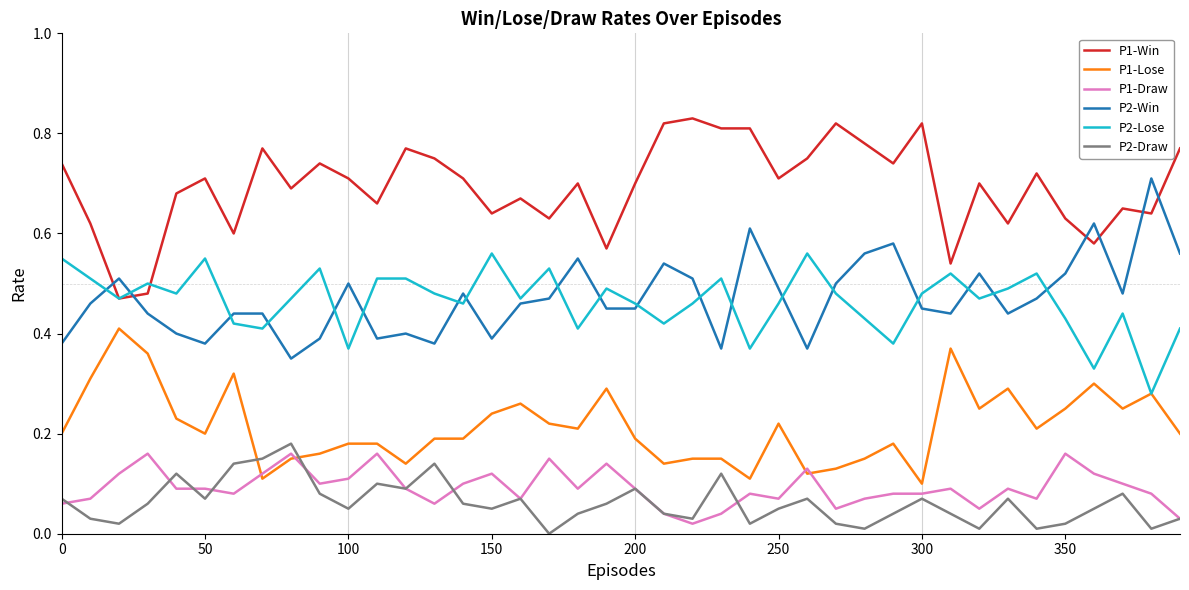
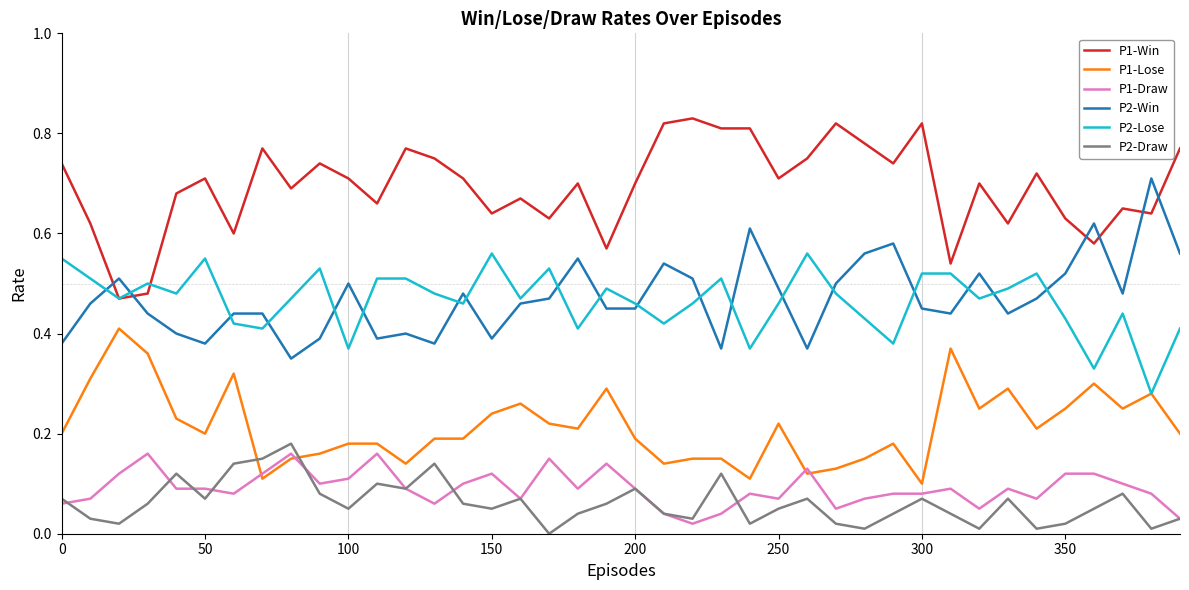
  {
    "P1-Win": {
      "0": 0.74,
      "50": 0.71,
      "100": 0.71,
      "150": 0.64,
      "200": 0.70,
      "250": 0.71,
      "300": 0.82,
      "350": 0.63
    },
    "P1-Lose": {
      "0": 0.20,
      "50": 0.20,
      "100": 0.18,
      "150": 0.24,
      "200": 0.19,
      "250": 0.22,
      "300": 0.10,
      "350": 0.25
    },
    "P1-Draw": {
      "0": 0.06,
      "50": 0.09,
      "100": 0.11,
      "150": 0.12,
      "250": 0.07,
      "300": 0.08,
-     "350": 0.16
+     "350": 0.12
    },
    "P2-Win": {
      "0": 0.38,
      "50": 0.38,
      "100": 0.50,
      "150": 0.39,
      "200": 0.45,
      "250": 0.49,
      "300": 0.45,
      "350": 0.52
    },
    "P2-Lose": {
      "0": 0.55,
      "50": 0.55,
      "100": 0.37,
      "150": 0.56,
      "200": 0.46,
      "250": 0.46,
-     "300": 0.48,
+     "300": 0.52,
      "350": 0.43
    },
    "P2-Draw": {
      "0": 0.07,
      "50": 0.07,
      "100": 0.05,
      "150": 0.05,
      "250": 0.05,
      "300": 0.07,
      "350": 0.02
    }
  }
